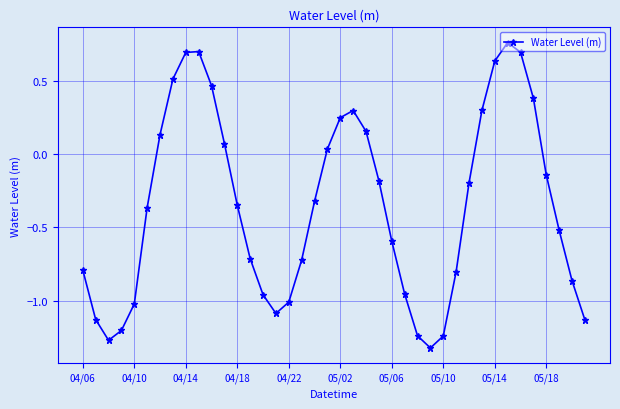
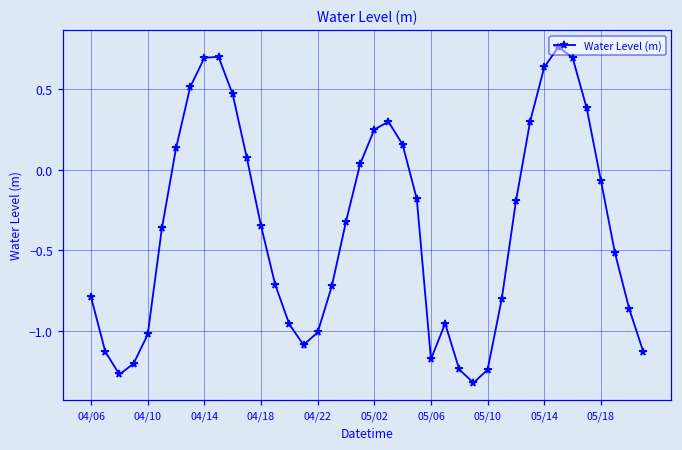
  {
    "04/06": -0.79,
    "04/10": -1.02,
    "04/14": 0.69,
    "04/18": -0.35,
    "04/22": -1.01,
    "05/02": 0.25,
-   "05/06": -0.59,
+   "05/06": -1.18,
    "05/10": -1.24,
    "05/14": 0.64,
-   "05/18": -0.14
+   "05/18": -0.07
  }
